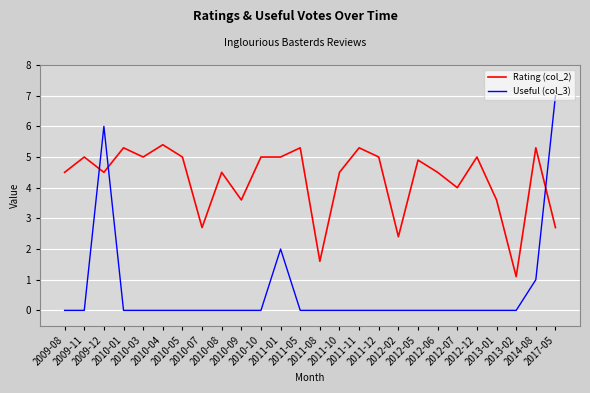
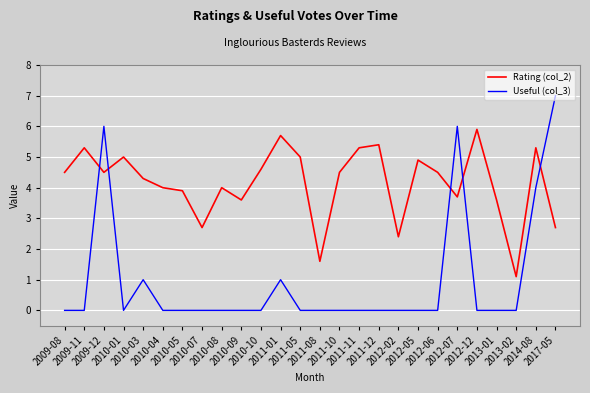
  {
    "Rating (col_2)": {
      "2009-08": 4.5,
-     "2009-11": 5.0,
+     "2009-11": 5.3,
      "2009-12": 4.5,
-     "2010-01": 5.3,
-     "2010-03": 5.0,
-     "2010-04": 5.4,
-     "2010-05": 5.0,
+     "2010-01": 5.0,
+     "2010-03": 4.3,
+     "2010-04": 4.0,
+     "2010-05": 3.9,
      "2010-07": 2.7,
-     "2010-08": 4.5,
+     "2010-08": 4.0,
      "2010-09": 3.6,
-     "2010-10": 5.0,
-     "2011-01": 5.0,
-     "2011-05": 5.3,
+     "2010-10": 4.6,
+     "2011-01": 5.7,
+     "2011-05": 5.0,
      "2011-08": 1.6,
      "2011-10": 4.5,
      "2011-11": 5.3,
-     "2011-12": 5.0,
+     "2011-12": 5.4,
      "2012-02": 2.4,
      "2012-05": 4.9,
      "2012-06": 4.5,
-     "2012-07": 4.0,
-     "2012-12": 5.0,
+     "2012-07": 3.7,
+     "2012-12": 5.9,
      "2013-01": 3.6,
      "2013-02": 1.1,
      "2014-08": 5.3,
      "2017-05": 2.7
    },
    "Useful (col_3)": {
      "2009-08": 0,
      "2009-11": 0,
      "2009-12": 6,
      "2010-01": 0,
-     "2010-03": 0,
+     "2010-03": 1,
      "2010-04": 0,
      "2010-05": 0,
      "2010-07": 0,
      "2010-08": 0,
      "2010-09": 0,
      "2010-10": 0,
-     "2011-01": 2,
+     "2011-01": 1,
      "2011-05": 0,
      "2011-08": 0,
      "2011-10": 0,
      "2011-11": 0,
      "2011-12": 0,
      "2012-02": 0,
      "2012-05": 0,
      "2012-06": 0,
-     "2012-07": 0,
+     "2012-07": 6,
      "2012-12": 0,
      "2013-01": 0,
      "2013-02": 0,
-     "2014-08": 1
+     "2014-08": 4
    }
  }
